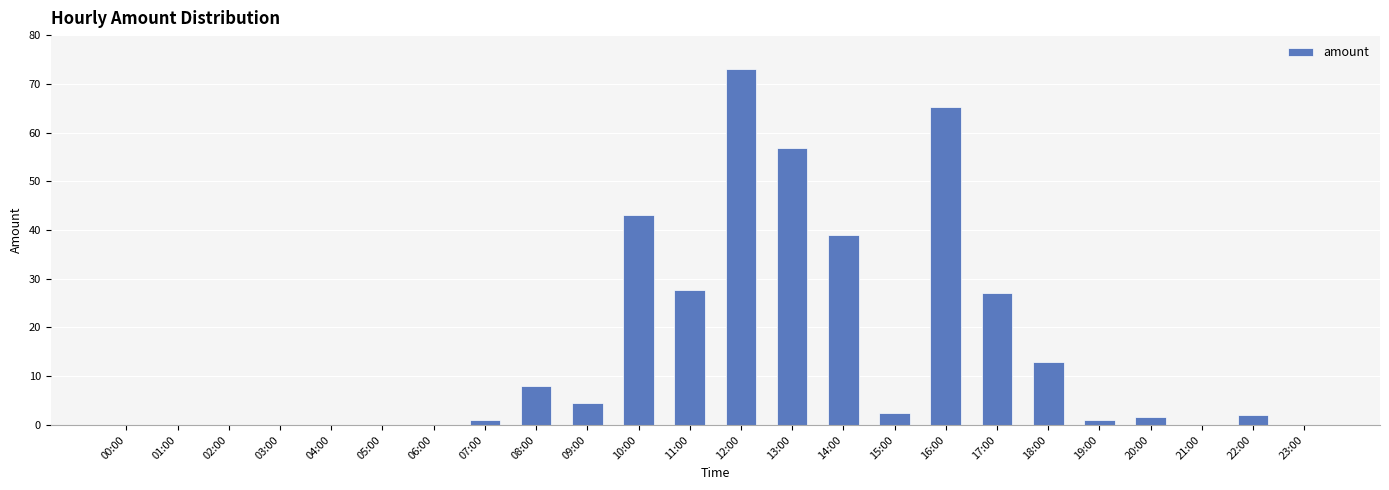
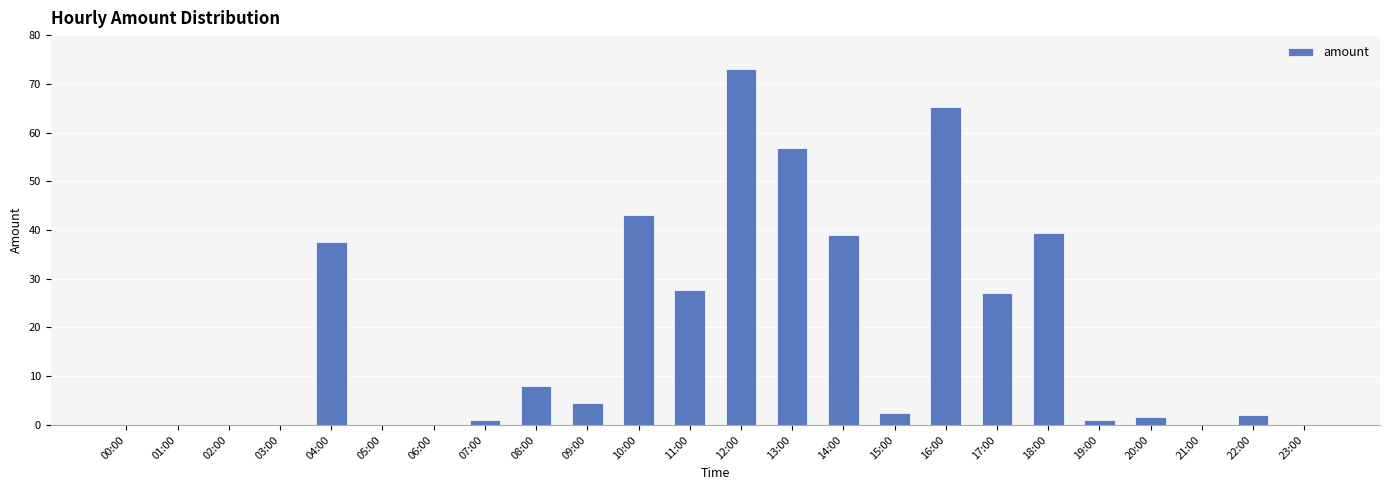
  {
    "00:00": 0,
    "01:00": 0,
    "02:00": 0,
    "03:00": 0,
-   "04:00": 0,
+   "04:00": 38,
    "05:00": 0,
    "06:00": 0,
    "07:00": 1,
    "08:00": 8,
    "09:00": 5,
    "10:00": 43,
    "11:00": 28,
    "12:00": 73,
    "13:00": 57,
    "14:00": 39,
    "15:00": 3,
    "16:00": 65,
    "17:00": 27,
-   "18:00": 13,
+   "18:00": 39,
    "19:00": 1,
    "20:00": 2,
    "21:00": 0,
    "22:00": 2,
    "23:00": 0
  }
